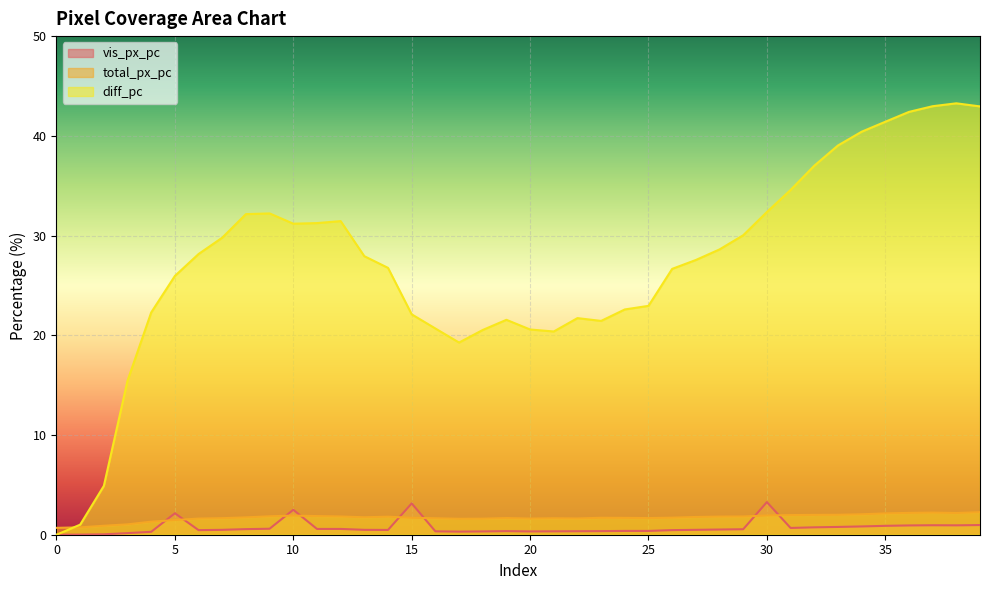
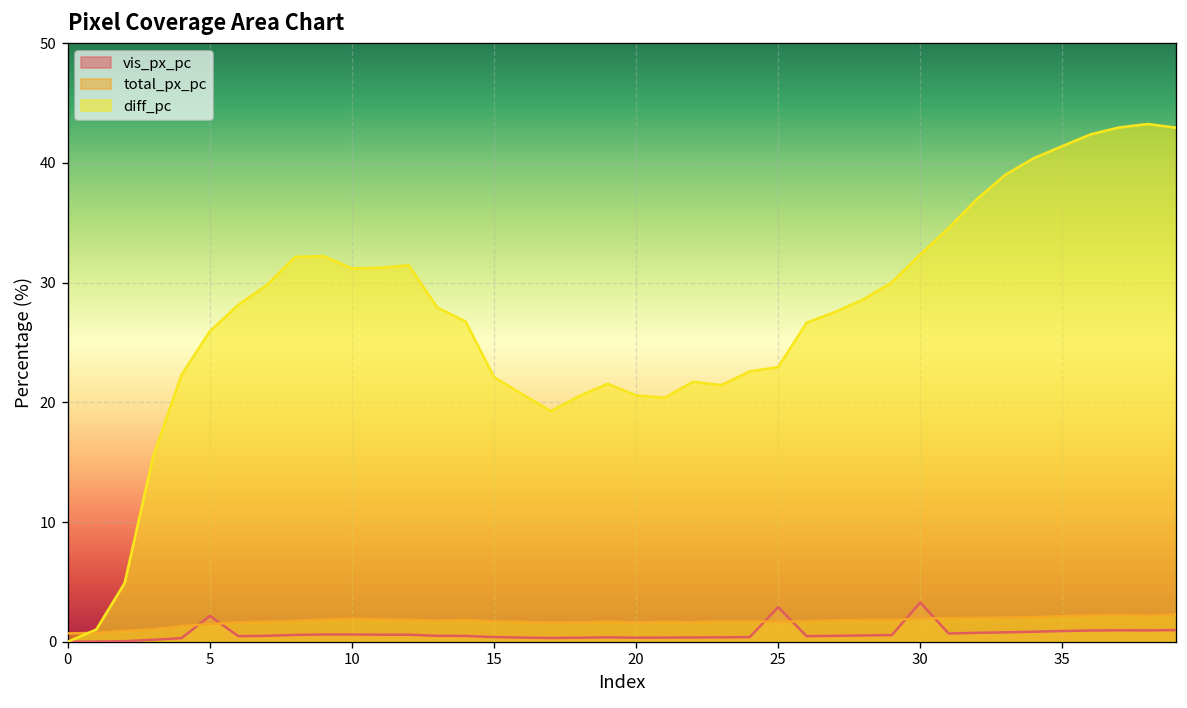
  {
    "vis_px_pc": {
      "5": 2,
-     "10": 3,
-     "15": 3,
+     "10": 1,
+     "15": 0,
      "20": 0,
-     "25": 0,
+     "25": 3,
      "30": 3,
      "35": 1
    }
  }
